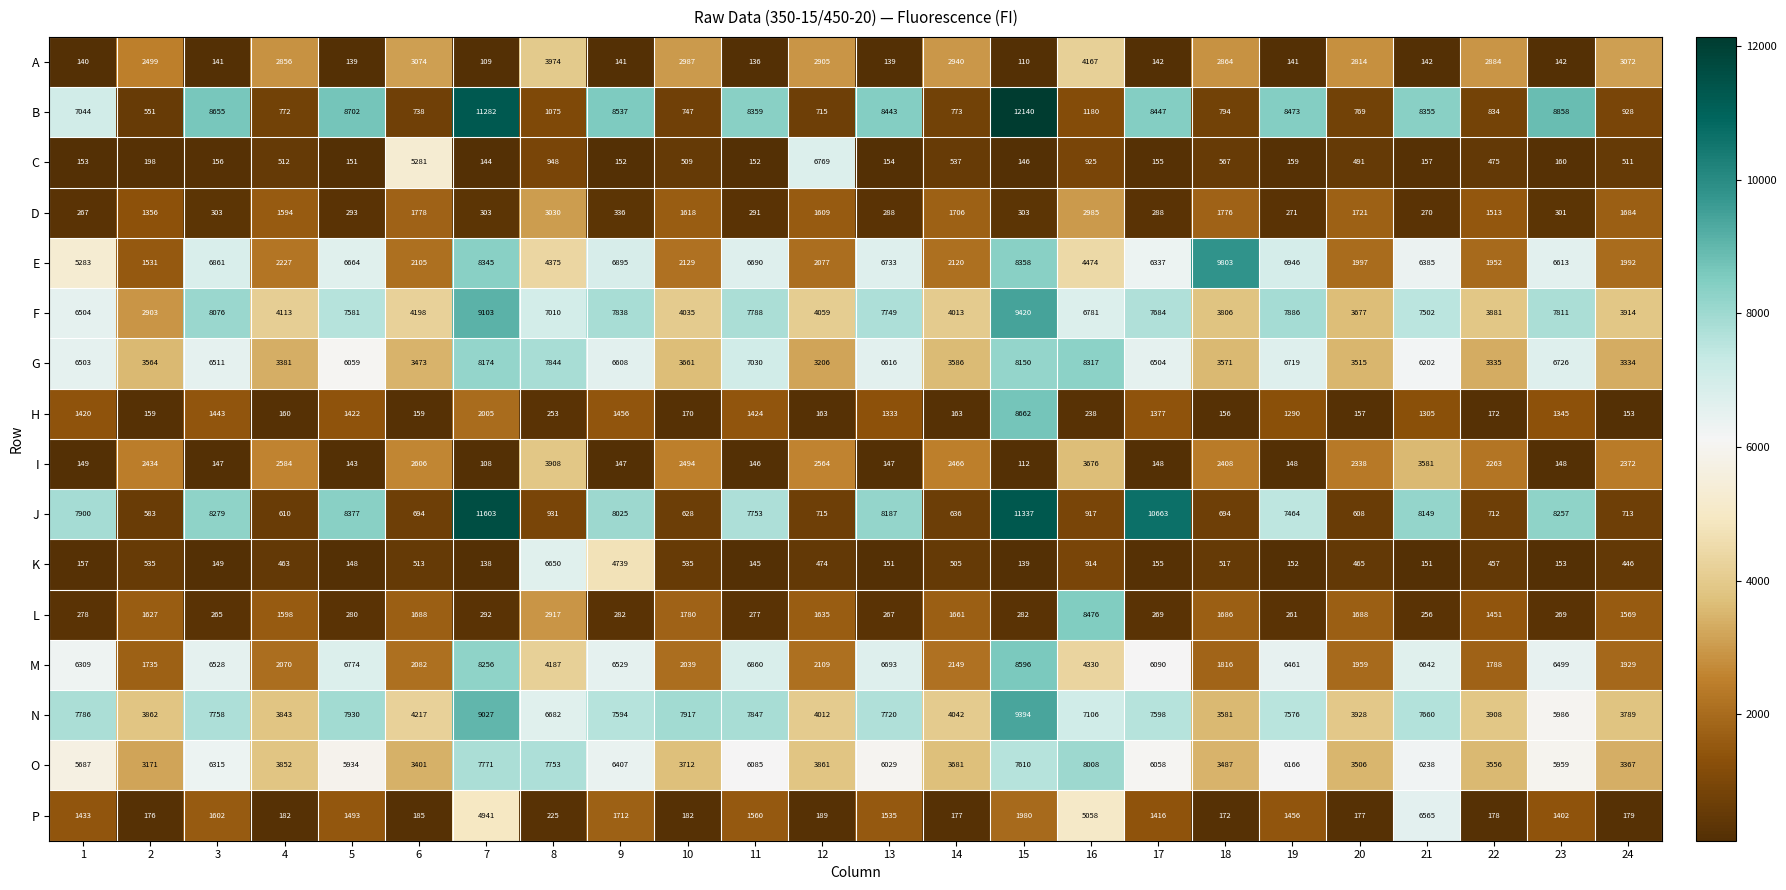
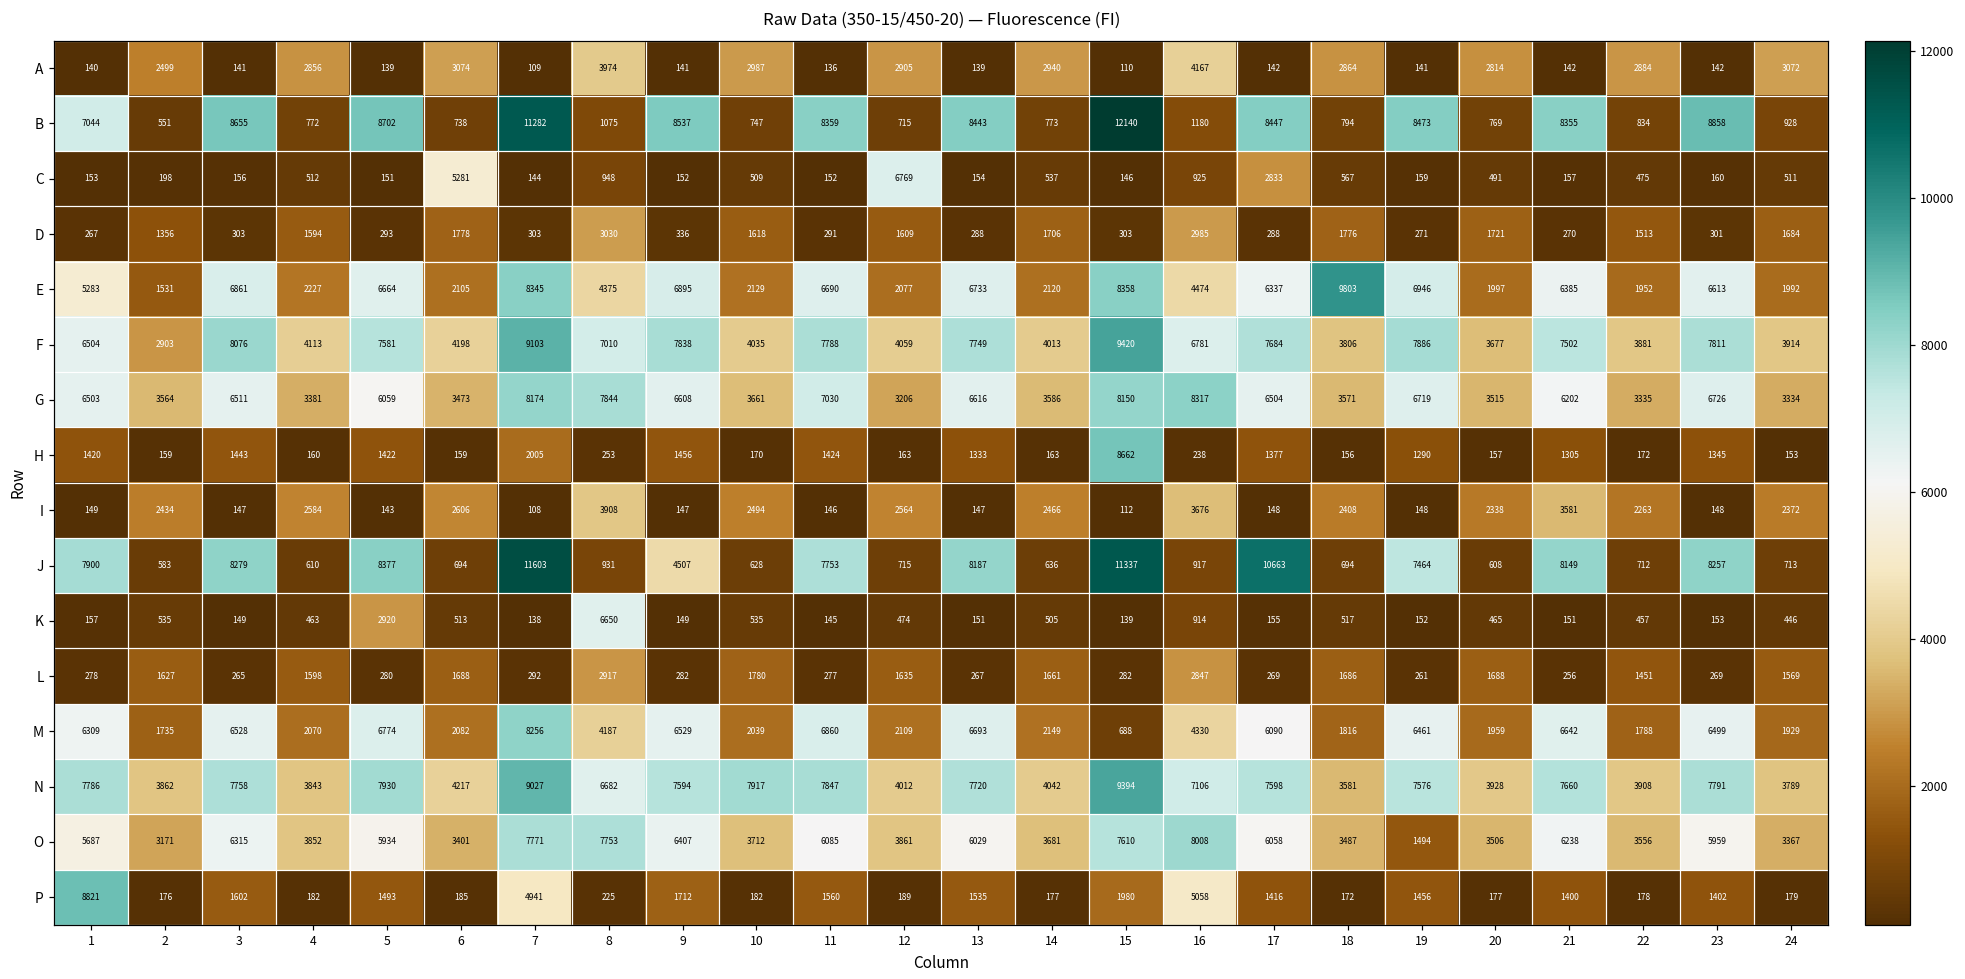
  {
    "C": {
      "1": 153,
      "2": 198,
      "3": 156,
      "4": 512,
      "5": 151,
      "6": 5281,
      "7": 144,
      "8": 948,
      "9": 152,
      "10": 509,
      "11": 152,
      "12": 6769,
      "13": 154,
      "14": 537,
      "15": 146,
      "16": 925,
-     "17": 155,
+     "17": 2833,
      "18": 567,
      "19": 159,
      "20": 491,
      "21": 157,
      "22": 475,
      "23": 160,
      "24": 511
    },
    "J": {
      "1": 7900,
      "2": 583,
      "3": 8279,
      "4": 610,
      "5": 8377,
      "6": 694,
      "7": 11603,
      "8": 931,
-     "9": 8025,
+     "9": 4507,
      "10": 628,
      "11": 7753,
      "12": 715,
      "13": 8187,
      "14": 636,
      "15": 11337,
      "16": 917,
      "17": 10663,
      "18": 694,
      "19": 7464,
      "20": 608,
      "21": 8149,
      "22": 712,
      "23": 8257,
      "24": 713
    },
    "K": {
      "1": 157,
      "2": 535,
      "3": 149,
      "4": 463,
-     "5": 148,
+     "5": 2920,
      "6": 513,
      "7": 138,
      "8": 6650,
-     "9": 4739,
+     "9": 149,
      "10": 535,
      "11": 145,
      "12": 474,
      "13": 151,
      "14": 505,
      "15": 139,
      "16": 914,
      "17": 155,
      "18": 517,
      "19": 152,
      "20": 465,
      "21": 151,
      "22": 457,
      "23": 153,
      "24": 446
    },
    "L": {
      "1": 278,
      "2": 1627,
      "3": 265,
      "4": 1598,
      "5": 280,
      "6": 1688,
      "7": 292,
      "8": 2917,
      "9": 282,
      "10": 1780,
      "11": 277,
      "12": 1635,
      "13": 267,
      "14": 1661,
      "15": 282,
-     "16": 8476,
+     "16": 2847,
      "17": 269,
      "18": 1686,
      "19": 261,
      "20": 1688,
      "21": 256,
      "22": 1451,
      "23": 269,
      "24": 1569
    },
    "M": {
      "1": 6309,
      "2": 1735,
      "3": 6528,
      "4": 2070,
      "5": 6774,
      "6": 2082,
      "7": 8256,
      "8": 4187,
      "9": 6529,
      "10": 2039,
      "11": 6860,
      "12": 2109,
      "13": 6693,
      "14": 2149,
-     "15": 8596,
+     "15": 688,
      "16": 4330,
      "17": 6090,
      "18": 1816,
      "19": 6461,
      "20": 1959,
      "21": 6642,
      "22": 1788,
      "23": 6499,
      "24": 1929
    },
    "N": {
      "1": 7786,
      "2": 3862,
      "3": 7758,
      "4": 3843,
      "5": 7930,
      "6": 4217,
      "7": 9027,
      "8": 6682,
      "9": 7594,
      "10": 7917,
      "11": 7847,
      "12": 4012,
      "13": 7720,
      "14": 4042,
      "15": 9394,
      "16": 7106,
      "17": 7598,
      "18": 3581,
      "19": 7576,
      "20": 3928,
      "21": 7660,
      "22": 3908,
-     "23": 5986,
+     "23": 7791,
      "24": 3789
    },
    "O": {
      "1": 5687,
      "2": 3171,
      "3": 6315,
      "4": 3852,
      "5": 5934,
      "6": 3401,
      "7": 7771,
      "8": 7753,
      "9": 6407,
      "10": 3712,
      "11": 6085,
      "12": 3861,
      "13": 6029,
      "14": 3681,
      "15": 7610,
      "16": 8008,
      "17": 6058,
      "18": 3487,
-     "19": 6166,
+     "19": 1494,
      "20": 3506,
      "21": 6238,
      "22": 3556,
      "23": 5959,
      "24": 3367
    },
    "P": {
-     "1": 1433,
+     "1": 8821,
      "2": 176,
      "3": 1602,
      "4": 182,
      "5": 1493,
      "6": 185,
      "7": 4941,
      "8": 225,
      "9": 1712,
      "10": 182,
      "11": 1560,
      "12": 189,
      "13": 1535,
      "14": 177,
      "15": 1980,
      "16": 5058,
      "17": 1416,
      "18": 172,
      "19": 1456,
      "20": 177,
-     "21": 6565,
+     "21": 1400,
      "22": 178,
      "23": 1402,
      "24": 179
    }
  }
